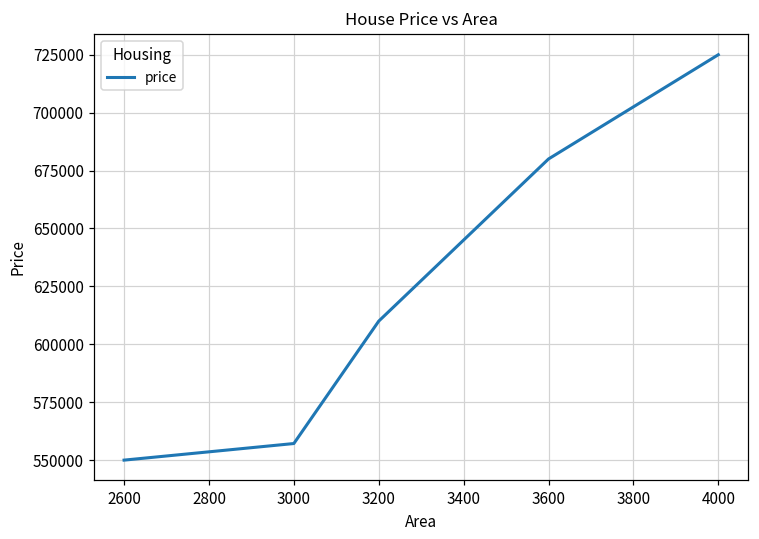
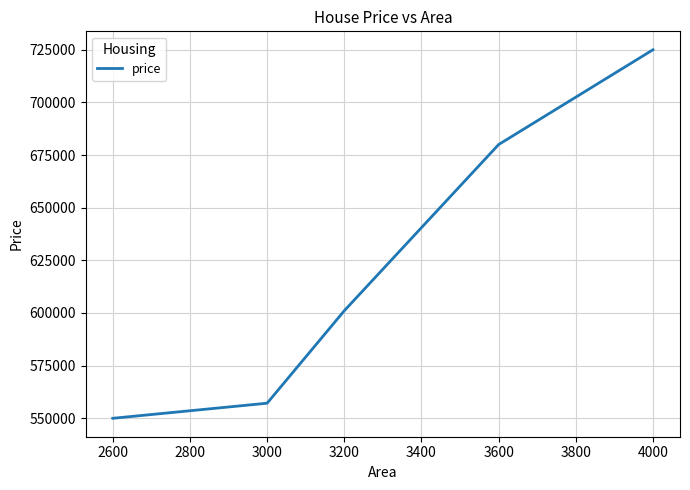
  {
    "2600": 550000,
    "3000": 557000,
-   "3200": 610000,
+   "3200": 601000,
    "3600": 680000,
    "4000": 725000
  }
